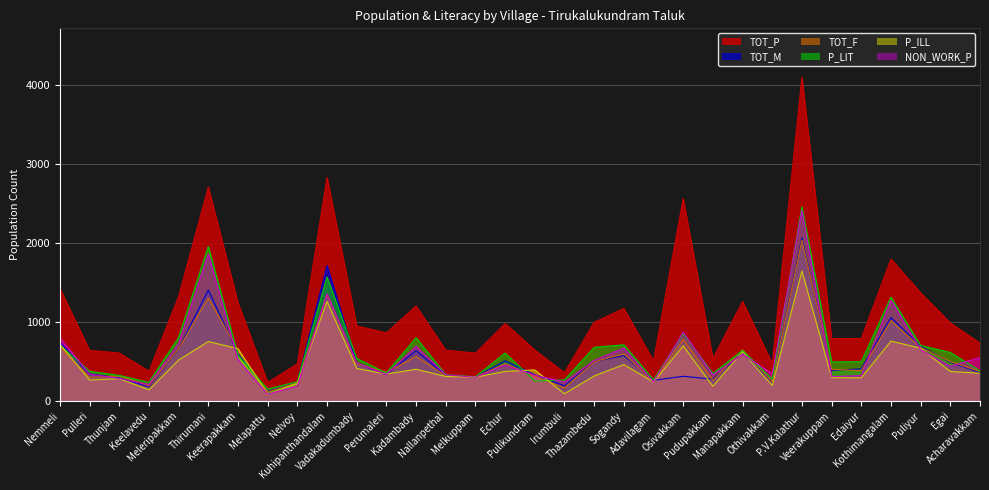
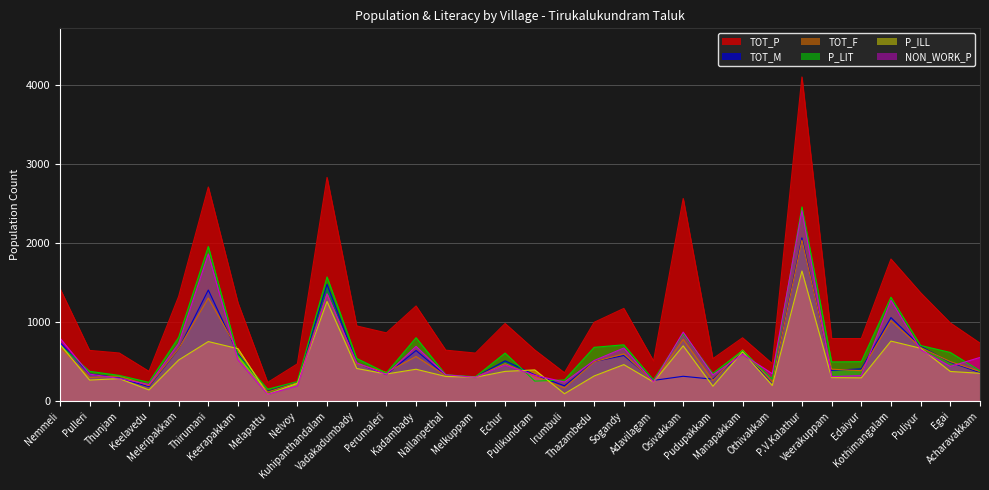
  {
    "TOT_P": {
      "Nemmeli": 1400,
      "Pulleri": 600,
      "Thunjam": 600,
      "Keelavedu": 400,
      "Meleripakkam": 1300,
      "Thirumani": 2700,
      "Keerapakkam": 1200,
      "Melapattu": 200,
      "Nelvoy": 500,
      "Kuhipanthandalam": 2800,
      "Vadakadumbady": 1000,
      "Perumaleri": 900,
      "Kadambady": 1200,
      "Nallanpethal": 600,
      "Melkuppam": 600,
      "Echur": 1000,
      "Pulikundram": 600,
      "Irumbuli": 400,
      "Thazambedu": 1000,
      "Sogandy": 1200,
      "Adavilagam": 500,
      "Osivakkam": 2600,
      "Pudupakkam": 500,
-     "Manapakkam": 1300,
+     "Manapakkam": 800,
      "Othivakkam": 500,
      "P.V.Kalathur": 4100,
      "Veerakuppam": 800,
      "Edaiyur": 800,
      "Kothimangalam": 1800,
      "Puliyur": 1400,
      "Egai": 1000,
      "Acharavakkam": 700
    },
    "TOT_M": {
      "Thirumani": 1400,
-     "Kuhipanthandalam": 1700,
+     "Kuhipanthandalam": 1500,
      "Kadambady": 600,
      "Echur": 500,
      "Osivakkam": 300,
      "Kothimangalam": 1100
    },
    "TOT_F": {
      "Pulleri": 300,
      "Thirumani": 1300,
      "Kadambady": 600,
      "Osivakkam": 800,
      "Kothimangalam": 1000
    },
    "P_LIT": {
      "Pulleri": 400,
      "Meleripakkam": 800,
      "Thirumani": 2000,
      "Kuhipanthandalam": 1600,
      "Vadakadumbady": 500,
      "Kadambady": 800,
      "Echur": 600,
      "Pulikundram": 300,
      "Thazambedu": 700,
      "Sogandy": 700,
      "Othivakkam": 300,
      "P.V.Kalathur": 2500,
      "Veerakuppam": 500,
      "Edaiyur": 500,
      "Kothimangalam": 1300,
      "Egai": 600
    },
    "P_ILL": {
      "Pulleri": 300,
      "Keelavedu": 100,
      "Meleripakkam": 500,
      "Thirumani": 800,
      "Kuhipanthandalam": 1300,
      "Vadakadumbady": 400,
      "Kadambady": 400,
      "Echur": 400,
      "Pulikundram": 400,
      "Irumbuli": 100,
      "Thazambedu": 300,
      "Sogandy": 500,
      "Osivakkam": 700,
      "Pudupakkam": 200,
      "Othivakkam": 200,
      "P.V.Kalathur": 1600,
      "Kothimangalam": 800,
      "Egai": 400
    },
    "NON_WORK_P": {
      "Nemmeli": 800,
      "Meleripakkam": 700,
      "Thirumani": 1900,
      "Keerapakkam": 500,
      "Kadambady": 700,
      "Sogandy": 700,
      "Othivakkam": 300,
      "P.V.Kalathur": 2400,
      "Kothimangalam": 1300,
      "Egai": 400,
      "Acharavakkam": 600
    }
  }
